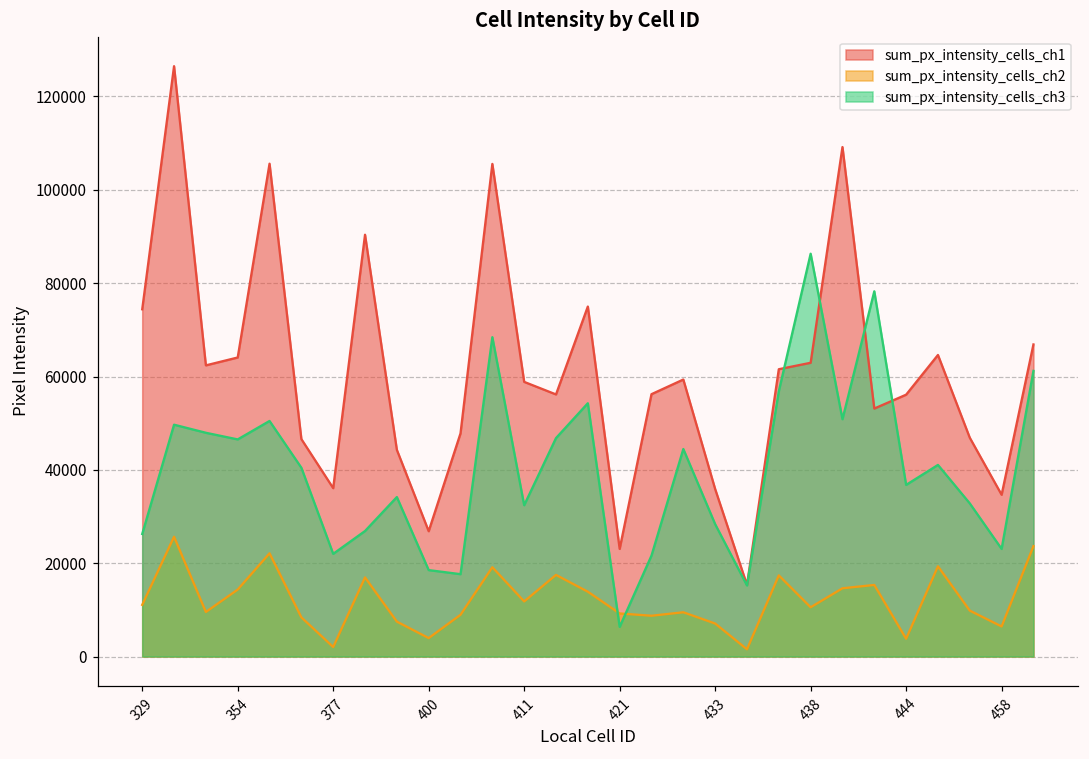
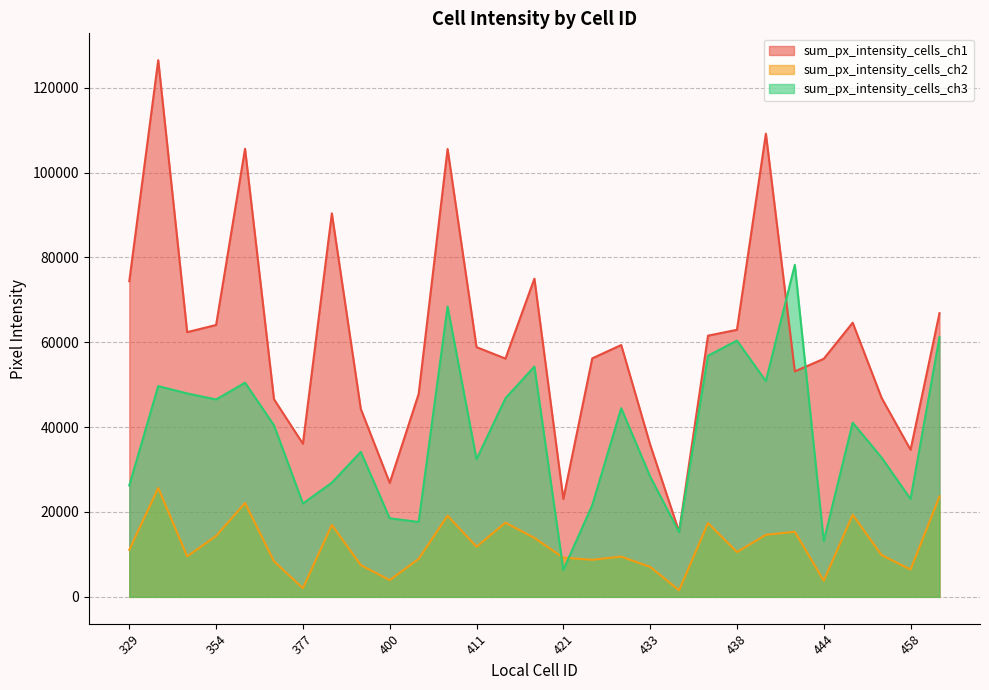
  {
    "sum_px_intensity_cells_ch1": {
      "329": 74000,
      "354": 64000,
      "377": 36000,
      "400": 27000,
      "411": 59000,
      "421": 23000,
      "433": 36000,
      "438": 63000,
      "444": 56000,
      "458": 35000
    },
    "sum_px_intensity_cells_ch2": {
      "329": 11000,
      "354": 14000,
      "377": 2000,
      "400": 4000,
      "411": 12000,
      "421": 9000,
      "433": 7000,
      "438": 11000,
      "444": 4000,
      "458": 6000
    },
    "sum_px_intensity_cells_ch3": {
      "329": 26000,
      "354": 47000,
      "377": 22000,
      "400": 19000,
      "411": 32000,
      "421": 6000,
      "433": 28000,
-     "438": 86000,
-     "444": 37000,
+     "438": 60000,
+     "444": 13000,
      "458": 23000
    }
  }
